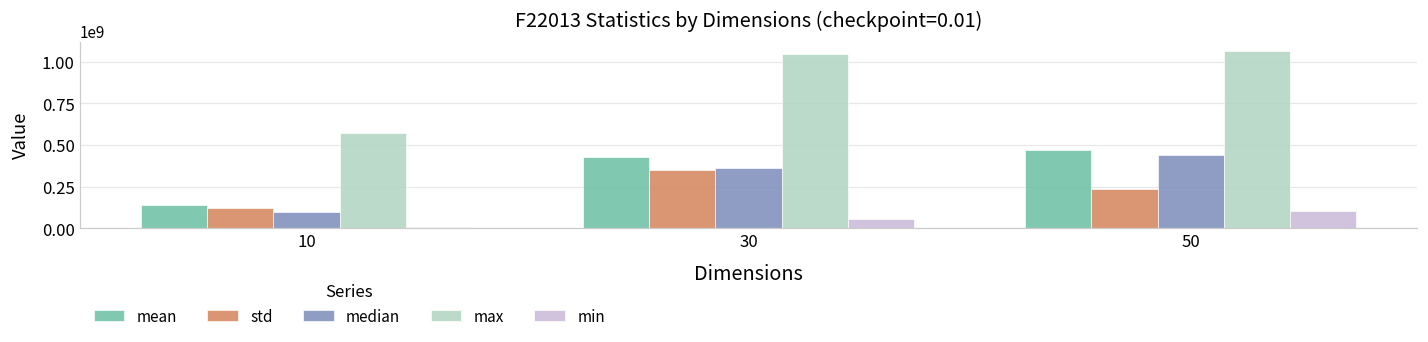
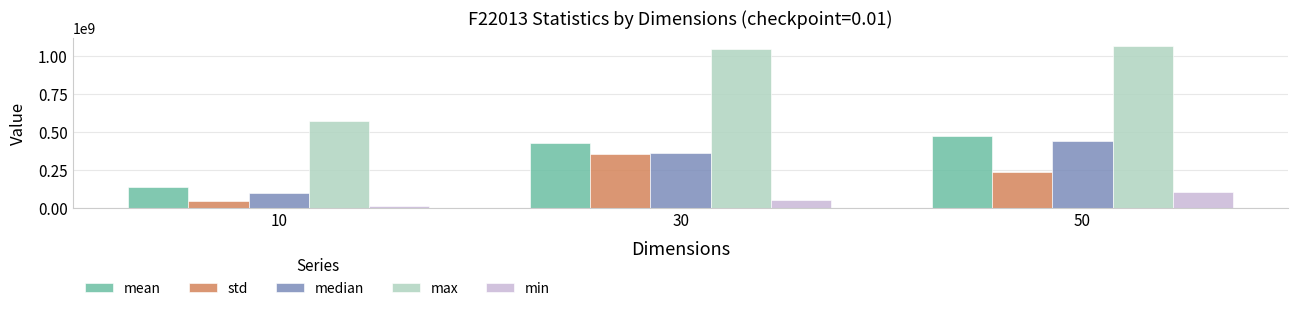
  {
    "std": {
-     "10": 120000000,
+     "10": 50000000,
      "30": 350000000,
      "50": 230000000
    }
  }
